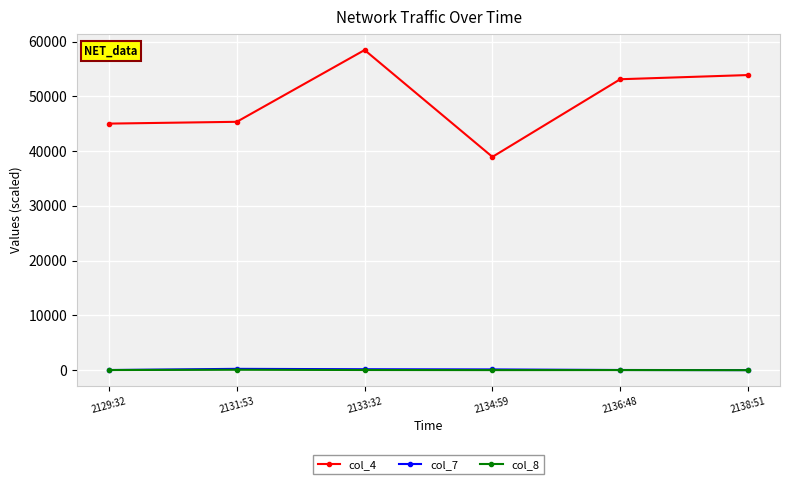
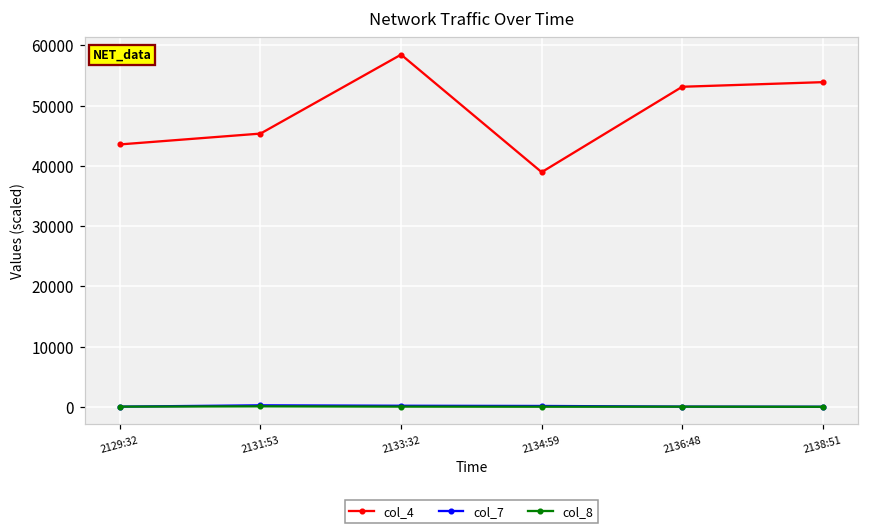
  {
    "col_4": {
-     "2129:32": 45000,
+     "2129:32": 44000,
      "2131:53": 45000,
      "2133:32": 58000,
      "2134:59": 39000,
      "2136:48": 53000,
      "2138:51": 54000
    }
  }
